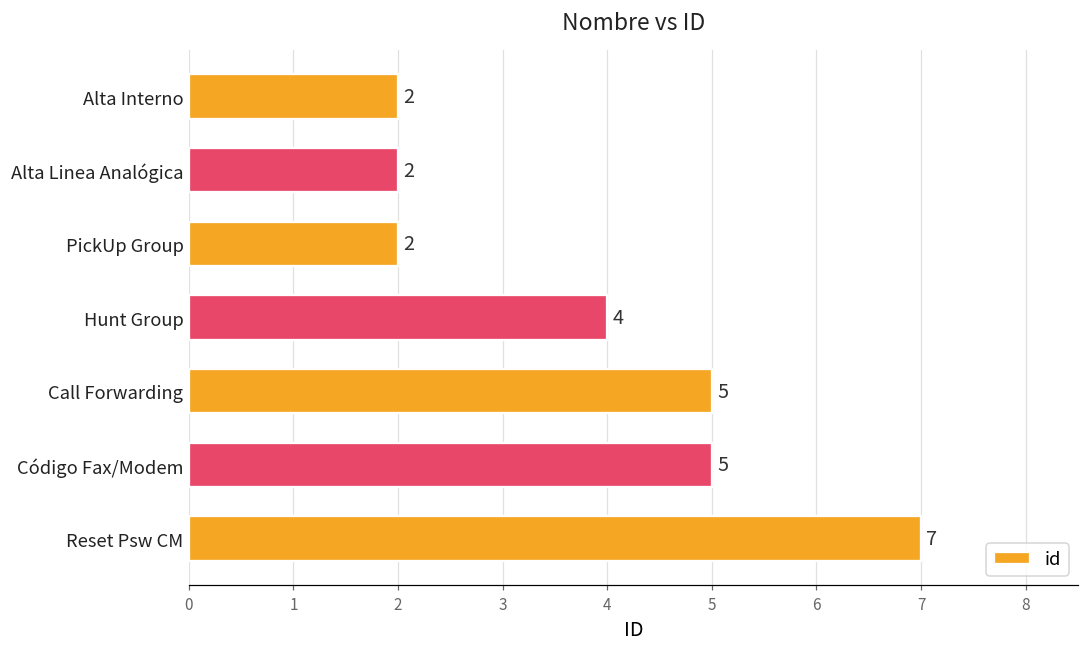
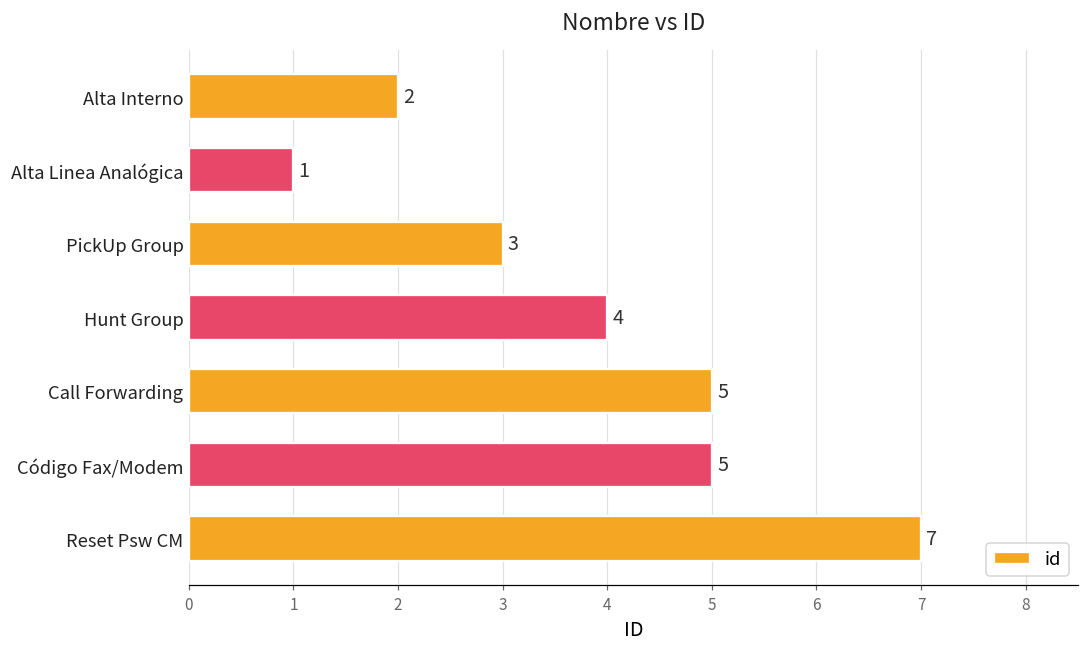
  {
    "Alta Interno": 2,
-   "Alta Linea Analógica": 2,
-   "PickUp Group": 2,
+   "Alta Linea Analógica": 1,
+   "PickUp Group": 3,
    "Hunt Group": 4,
    "Call Forwarding": 5,
    "Código Fax/Modem": 5,
    "Reset Psw CM": 7
  }
